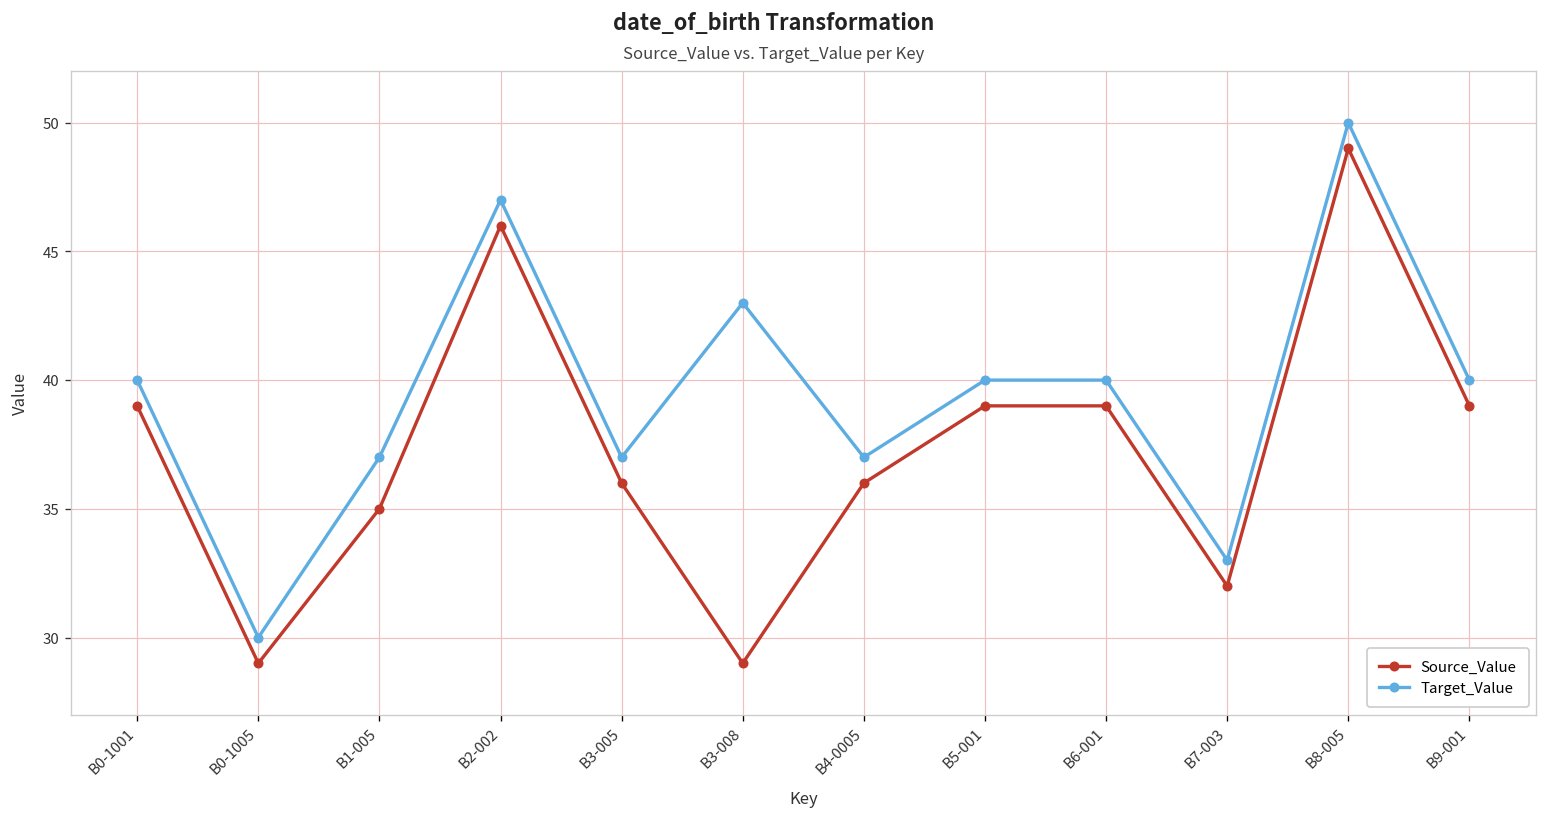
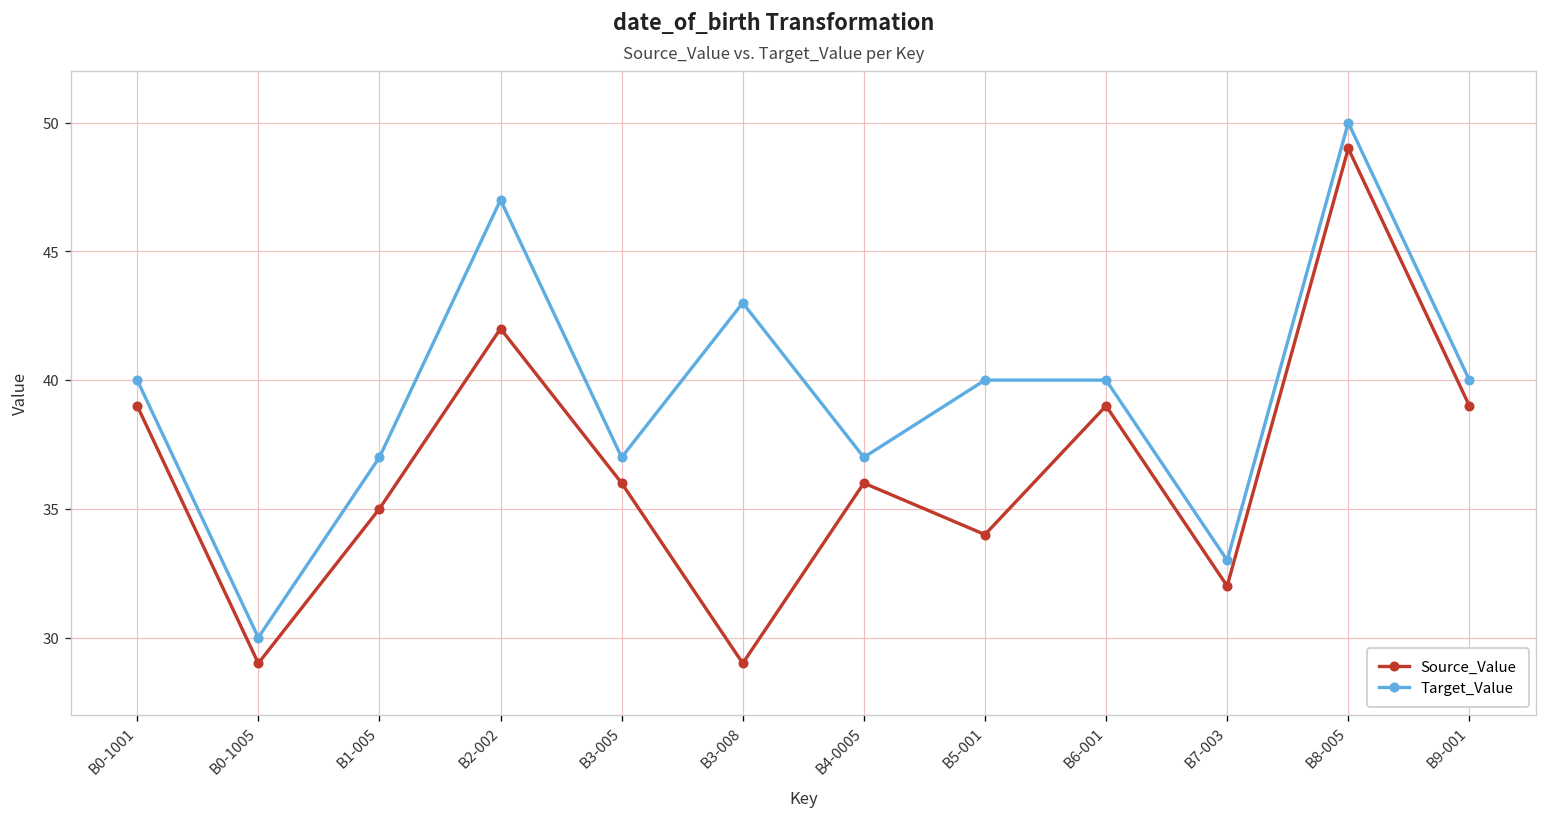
  {
    "Source_Value": {
      "B0-1001": 39,
      "B0-1005": 29,
      "B1-005": 35,
-     "B2-002": 46,
+     "B2-002": 42,
      "B3-005": 36,
      "B3-008": 29,
      "B4-0005": 36,
-     "B5-001": 39,
+     "B5-001": 34,
      "B6-001": 39,
      "B7-003": 32,
      "B8-005": 49,
      "B9-001": 39
    },
    "Target_Value": {
      "B0-1001": 40,
      "B0-1005": 30,
      "B1-005": 37,
      "B2-002": 47,
      "B3-005": 37,
      "B3-008": 43,
      "B4-0005": 37,
      "B5-001": 40,
      "B6-001": 40,
      "B7-003": 33,
      "B8-005": 50,
      "B9-001": 40
    }
  }
